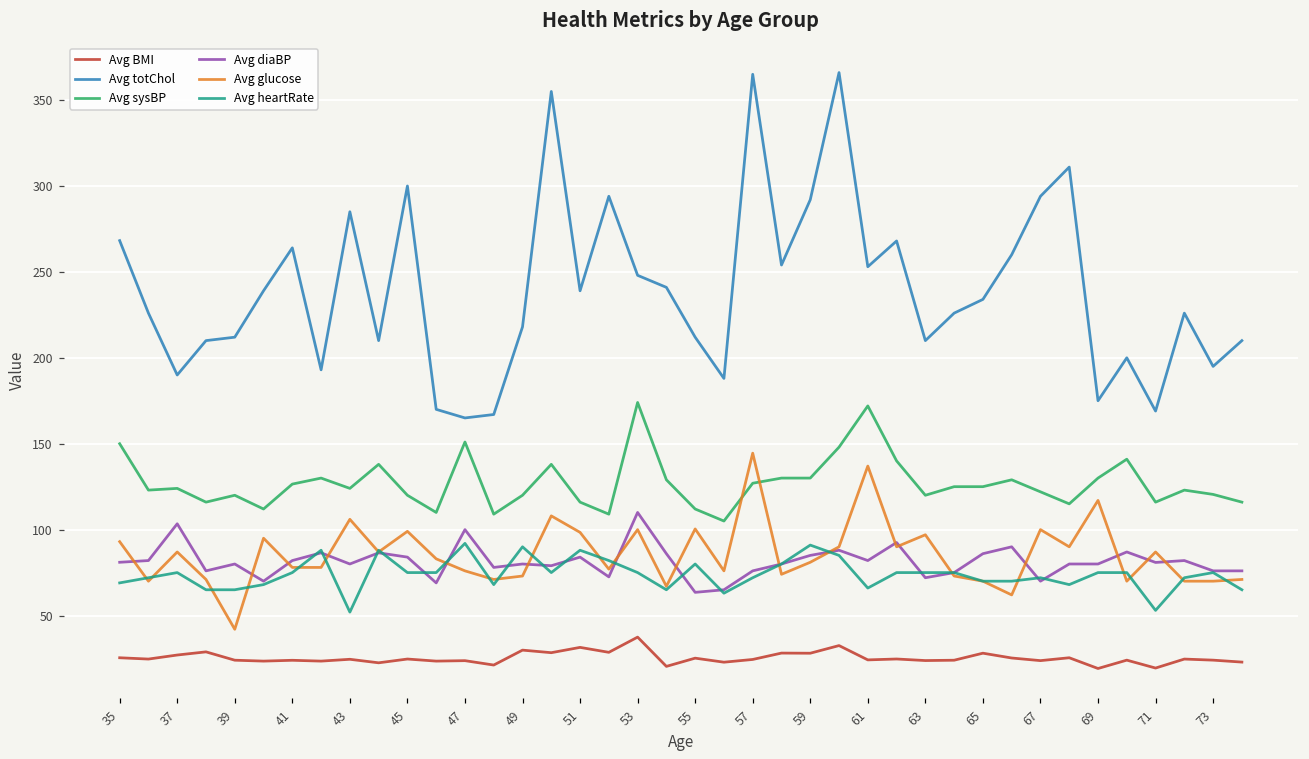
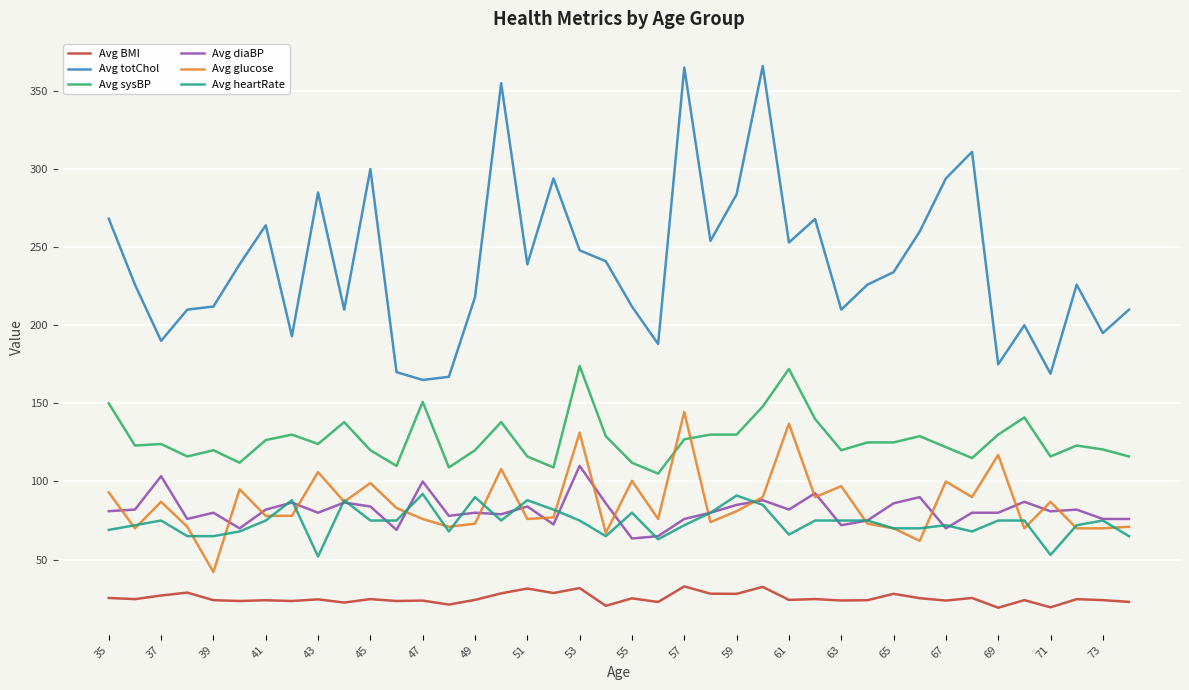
  {
    "Avg BMI": {
      "35": 25,
      "37": 27,
      "39": 24,
      "41": 24,
      "43": 25,
      "45": 25,
      "47": 24,
-     "49": 30,
+     "49": 24,
      "51": 31,
-     "53": 37,
+     "53": 32,
      "55": 25,
-     "57": 24,
+     "57": 33,
      "59": 28,
      "61": 24,
      "63": 24,
      "65": 28,
      "67": 24,
      "69": 19,
      "71": 19,
      "73": 24
    },
    "Avg totChol": {
      "35": 268,
      "37": 190,
      "39": 212,
      "41": 264,
      "43": 285,
      "45": 300,
      "47": 165,
      "49": 218,
      "51": 239,
      "53": 248,
      "55": 212,
      "57": 365,
-     "59": 292,
+     "59": 284,
      "61": 253,
      "63": 210,
      "65": 234,
      "67": 294,
      "69": 175,
      "71": 169,
      "73": 195
    },
    "Avg diaBP": {
      "35": 81,
      "37": 103,
      "39": 80,
      "41": 82,
      "43": 80,
      "45": 84,
      "47": 100,
      "49": 80,
      "51": 84,
      "53": 110,
      "55": 64,
      "57": 76,
      "59": 85,
      "61": 82,
      "63": 72,
      "65": 86,
      "67": 70,
      "69": 80,
      "71": 81
    },
    "Avg glucose": {
      "35": 93,
      "37": 87,
      "39": 42,
      "41": 78,
      "43": 106,
      "45": 99,
      "47": 76,
      "49": 73,
-     "51": 98,
-     "53": 100,
+     "51": 76,
+     "53": 131,
      "55": 100,
      "57": 145,
      "59": 81,
      "61": 137,
      "63": 97,
      "67": 100,
      "69": 117,
      "71": 87,
      "73": 70
    }
  }
